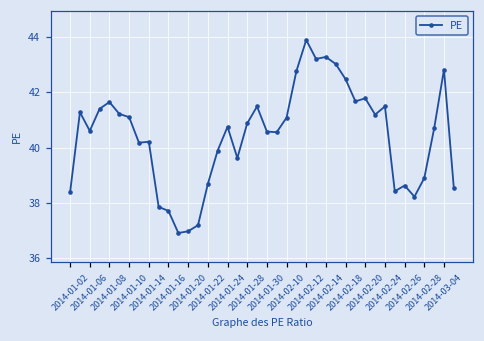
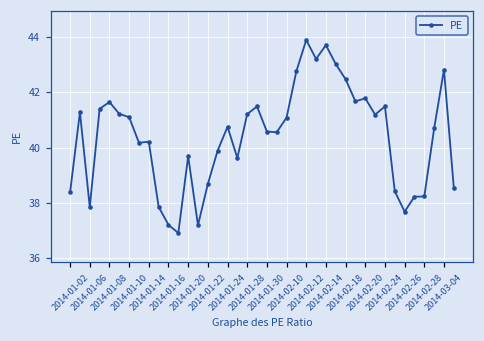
  {
    "2014-01-02": 38.4,
-   "2014-01-06": 40.6,
+   "2014-01-06": 37.8,
    "2014-01-08": 41.6,
    "2014-01-10": 41.1,
    "2014-01-14": 40.2,
-   "2014-01-16": 37.7,
-   "2014-01-20": 37.0,
+   "2014-01-16": 37.2,
+   "2014-01-20": 39.7,
    "2014-01-22": 38.7,
    "2014-01-24": 40.7,
-   "2014-01-28": 40.9,
+   "2014-01-28": 41.2,
    "2014-01-30": 40.6,
    "2014-02-10": 41.1,
    "2014-02-12": 43.9,
-   "2014-02-14": 43.3,
+   "2014-02-14": 43.7,
    "2014-02-18": 42.5,
    "2014-02-20": 41.8,
    "2014-02-24": 41.5,
-   "2014-02-26": 38.6,
-   "2014-02-28": 38.9,
+   "2014-02-26": 37.7,
+   "2014-02-28": 38.2,
    "2014-03-04": 42.8
  }
